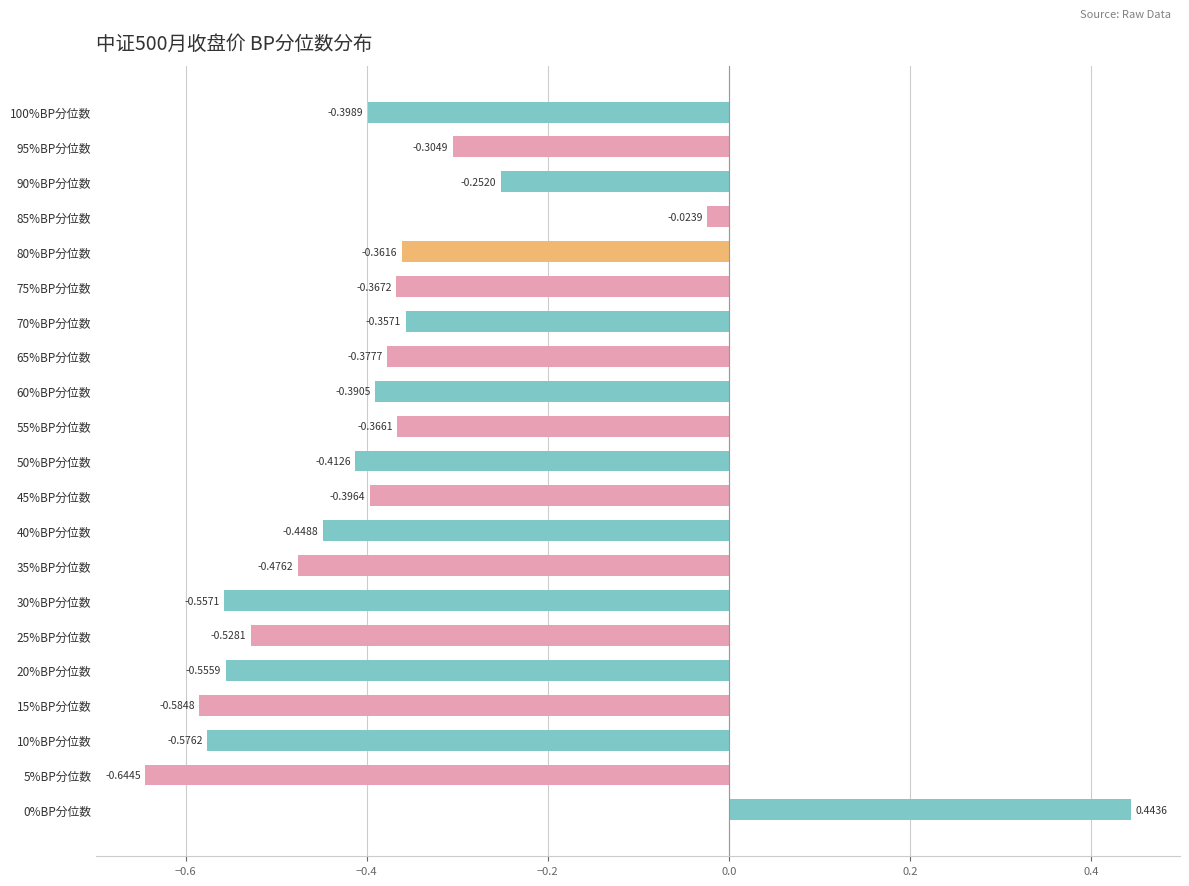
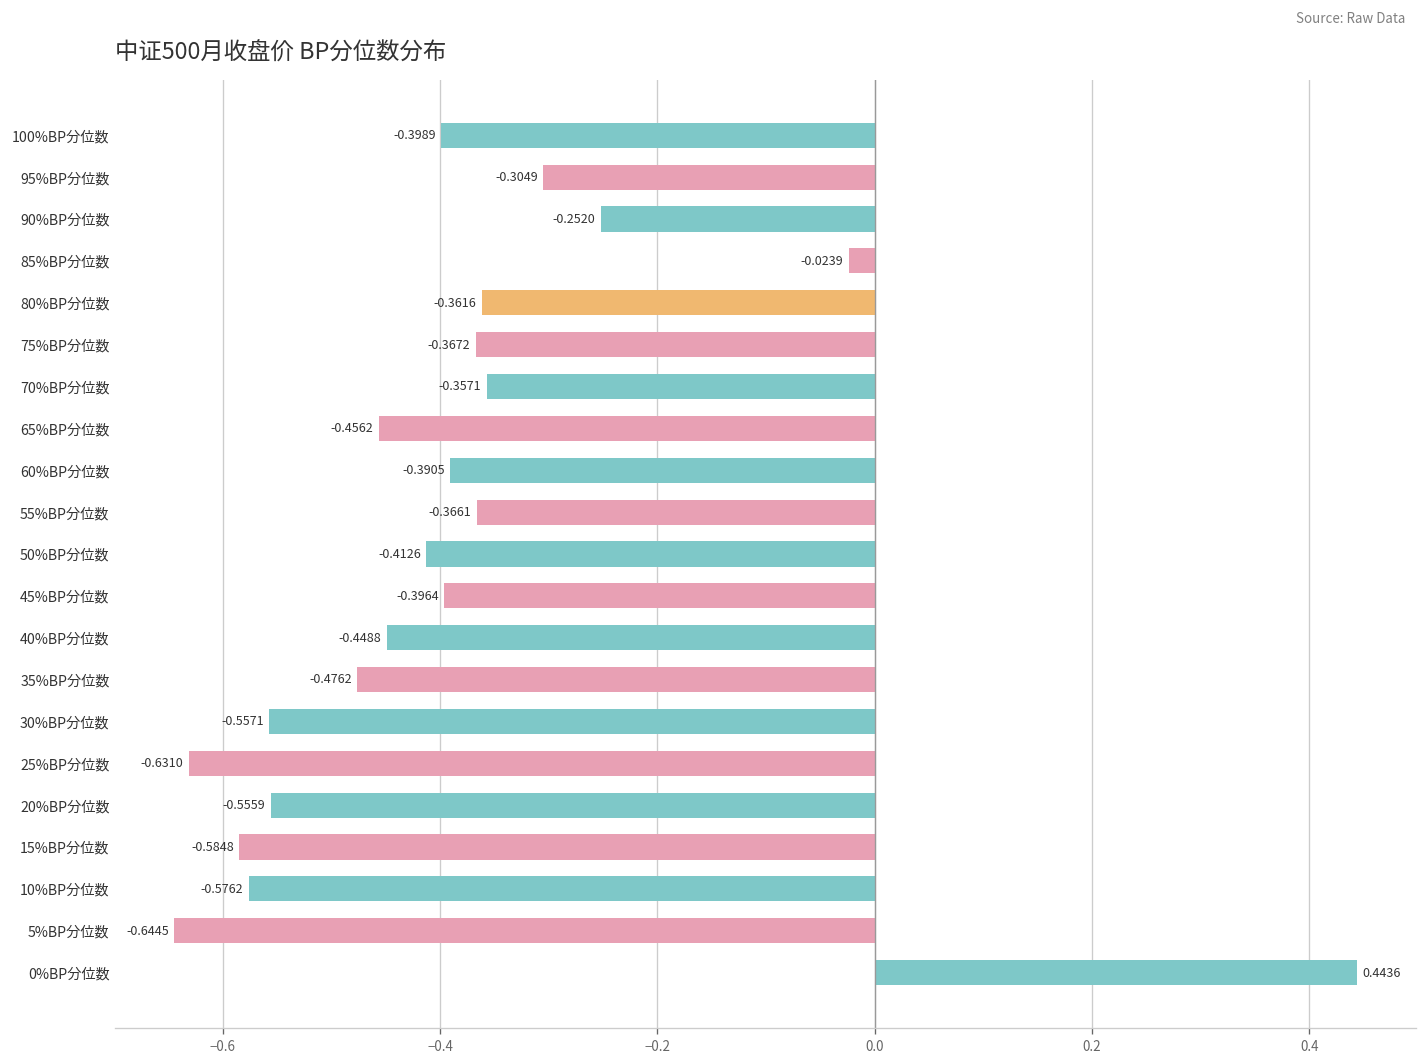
  {
    "100%BP分位数": -0.3989,
    "95%BP分位数": -0.3049,
    "90%BP分位数": -0.2520,
    "85%BP分位数": -0.0239,
    "80%BP分位数": -0.3616,
    "75%BP分位数": -0.3672,
    "70%BP分位数": -0.3571,
-   "65%BP分位数": -0.3777,
+   "65%BP分位数": -0.4562,
    "60%BP分位数": -0.3905,
    "55%BP分位数": -0.3661,
    "50%BP分位数": -0.4126,
    "45%BP分位数": -0.3964,
    "40%BP分位数": -0.4488,
    "35%BP分位数": -0.4762,
    "30%BP分位数": -0.5571,
-   "25%BP分位数": -0.5281,
+   "25%BP分位数": -0.6310,
    "20%BP分位数": -0.5559,
    "15%BP分位数": -0.5848,
    "10%BP分位数": -0.5762,
    "5%BP分位数": -0.6445,
    "0%BP分位数": 0.4436
  }
